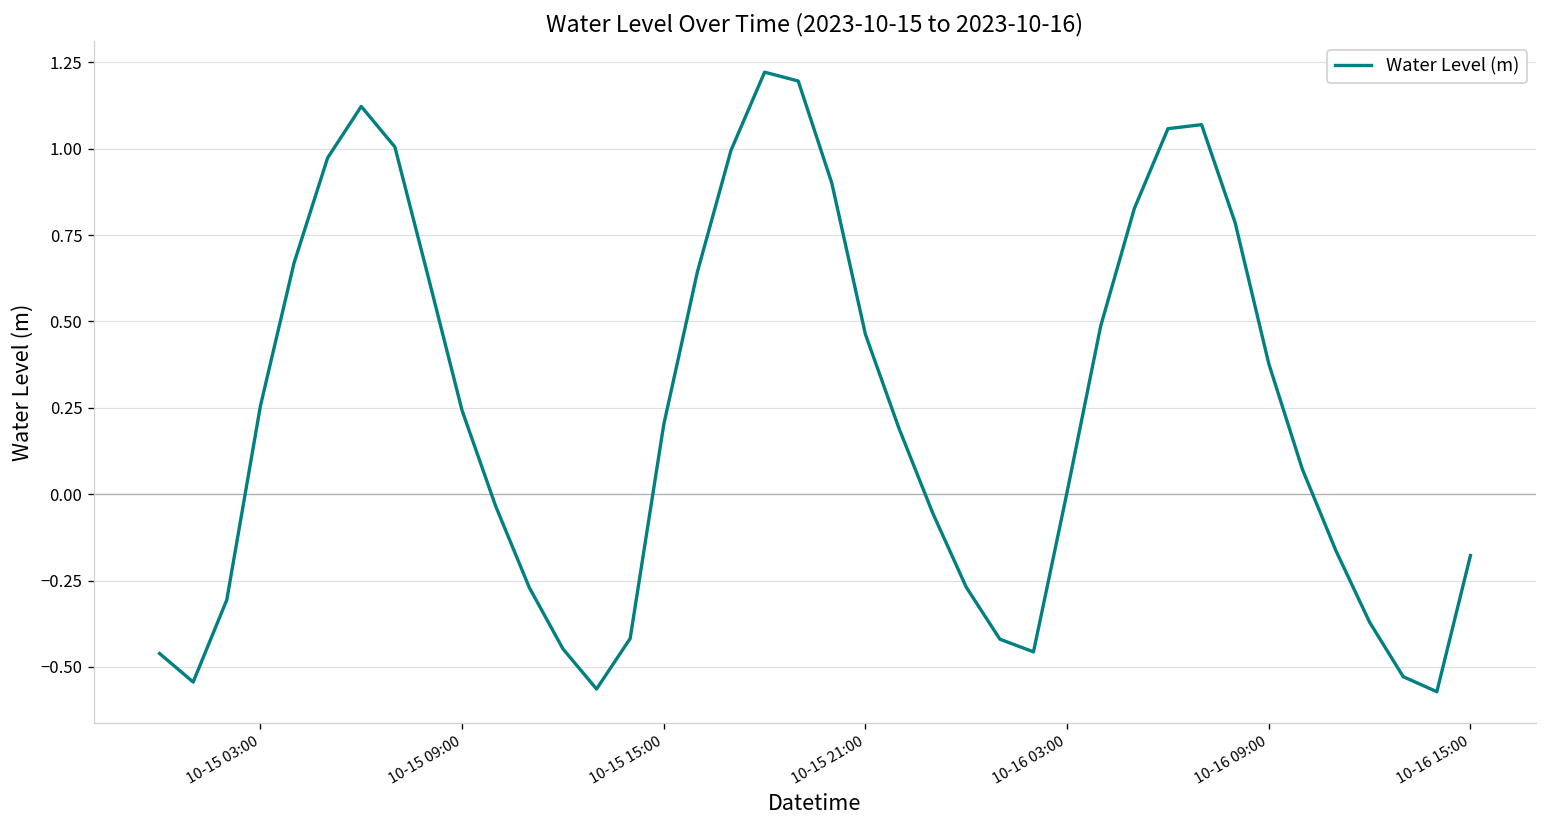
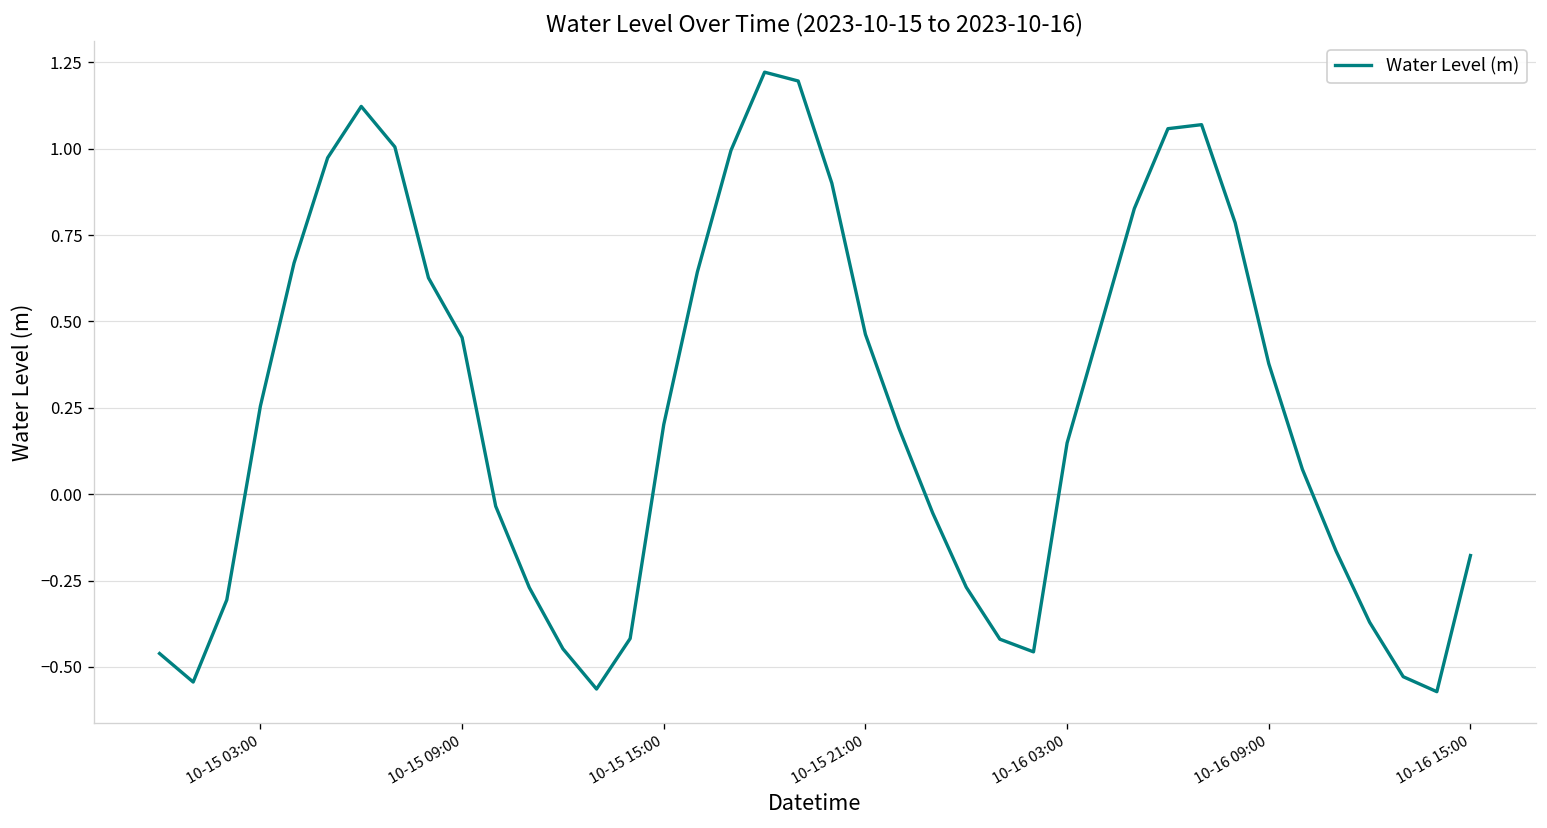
  {
    "10-15 03:00": 0.26,
-   "10-15 09:00": 0.24,
+   "10-15 09:00": 0.45,
    "10-15 15:00": 0.20,
    "10-15 21:00": 0.46,
-   "10-16 03:00": 0.01,
+   "10-16 03:00": 0.15,
    "10-16 09:00": 0.38,
    "10-16 15:00": -0.18
  }
